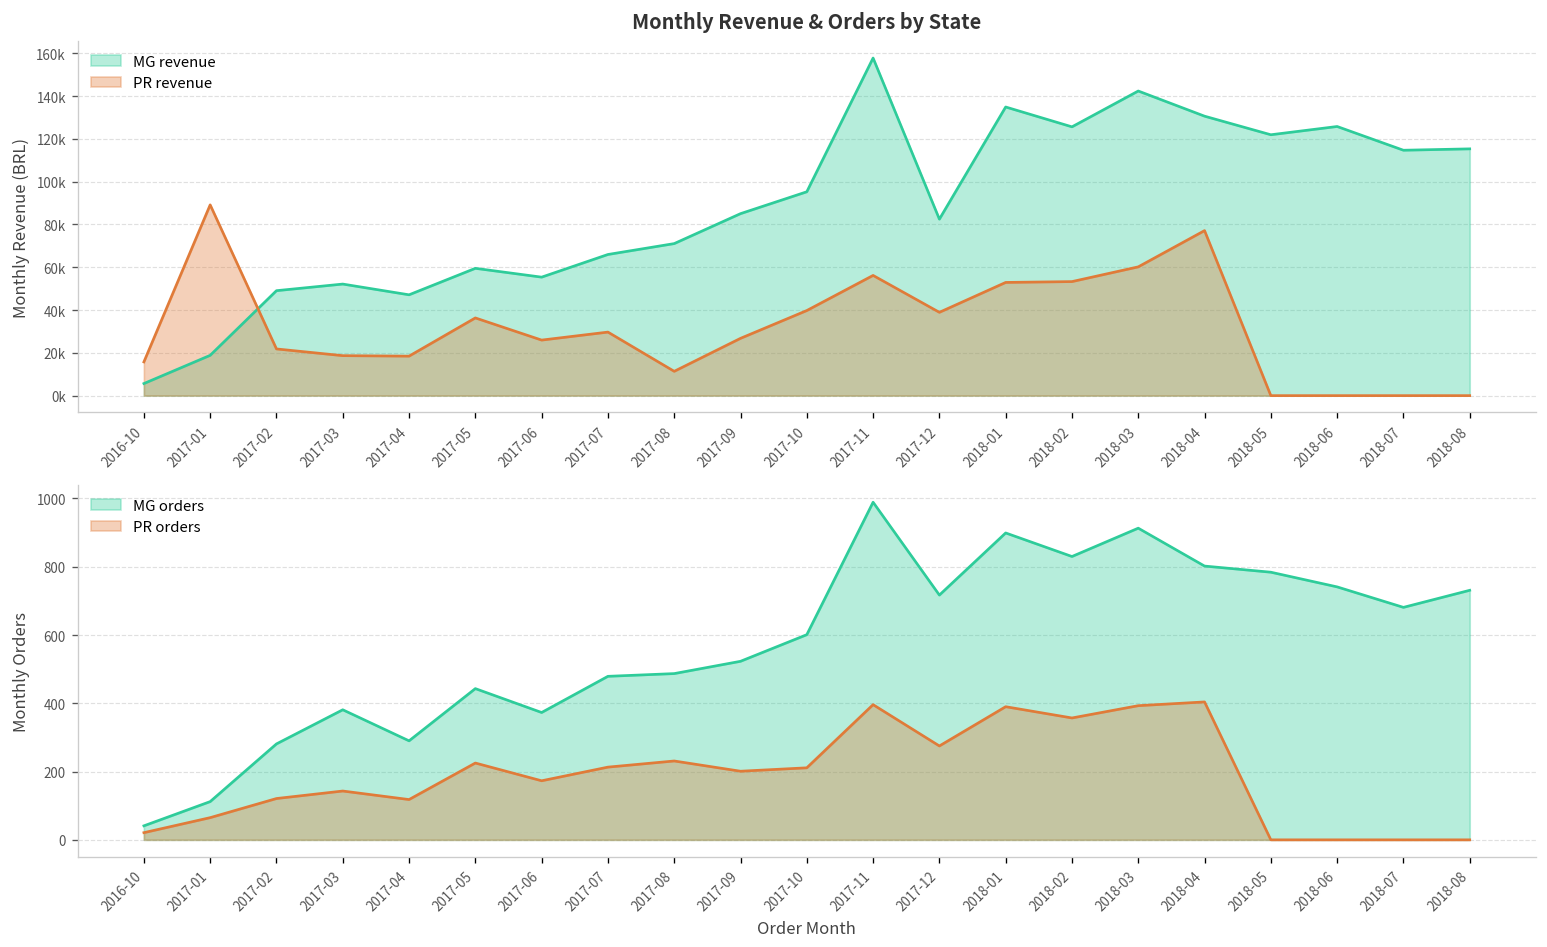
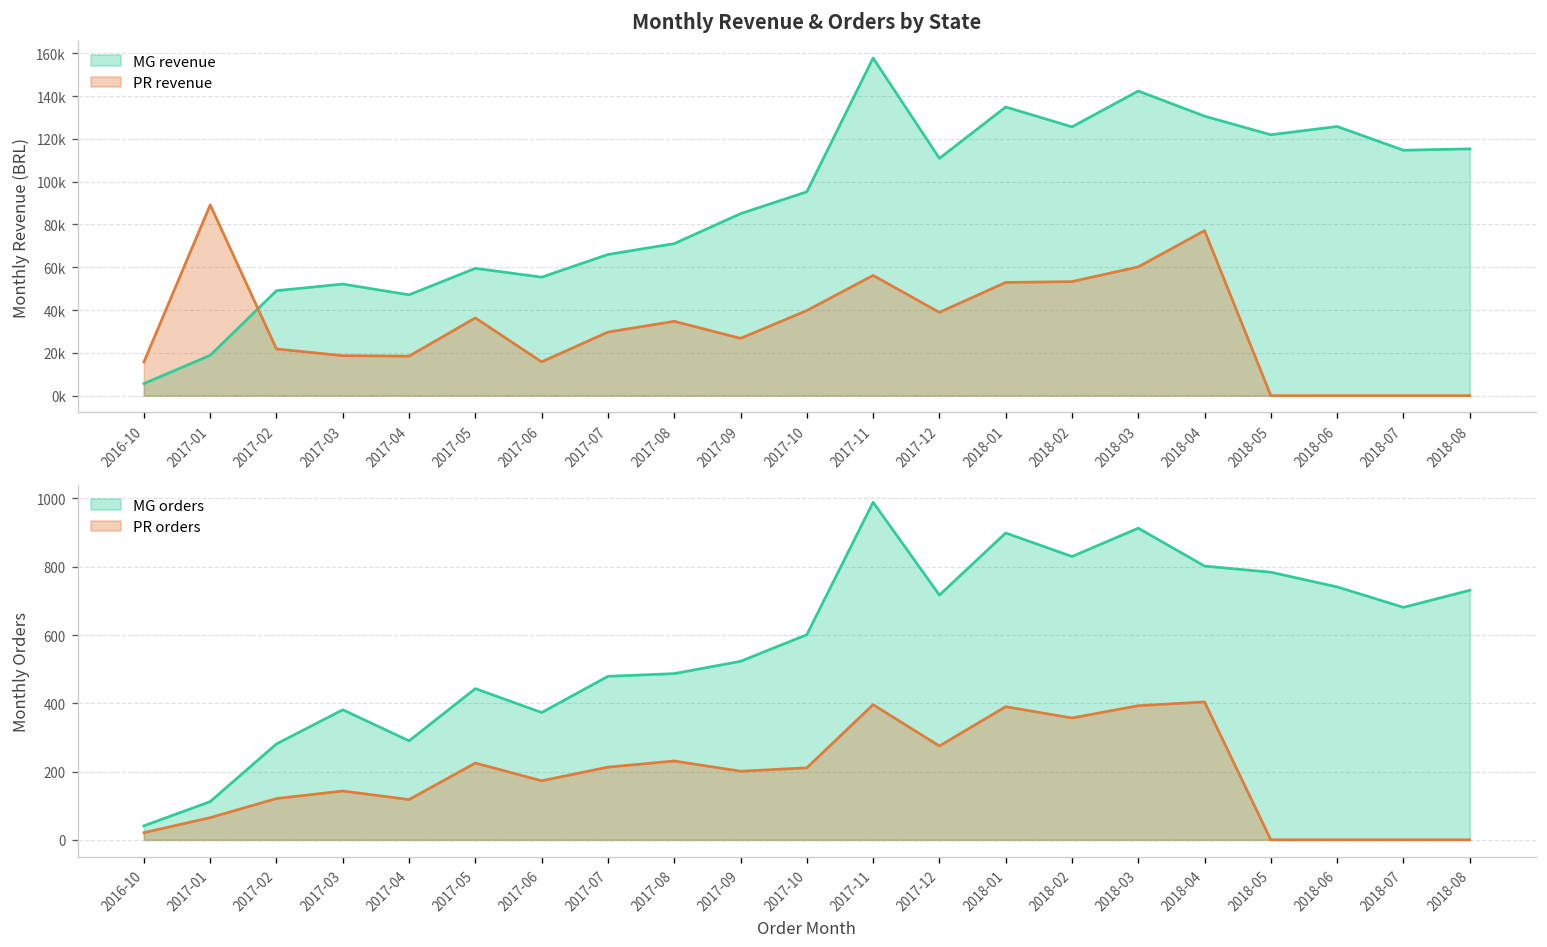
  {
    "Monthly Revenue & Orders by State": {
      "MG revenue": {
        "2016-10": 6000,
        "2017-01": 19000,
        "2017-02": 49000,
        "2017-03": 52000,
        "2017-04": 47000,
        "2017-05": 59000,
        "2017-06": 55000,
        "2017-07": 66000,
        "2017-08": 71000,
        "2017-09": 85000,
        "2017-10": 95000,
        "2017-11": 158000,
-       "2017-12": 82000,
+       "2017-12": 111000,
        "2018-01": 135000,
        "2018-02": 126000,
        "2018-03": 142000,
        "2018-04": 131000,
        "2018-05": 122000,
        "2018-06": 126000,
        "2018-07": 115000,
        "2018-08": 115000
      },
      "PR revenue": {
        "2016-10": 16000,
        "2017-01": 89000,
        "2017-02": 22000,
        "2017-03": 19000,
        "2017-04": 18000,
        "2017-05": 36000,
-       "2017-06": 26000,
+       "2017-06": 16000,
        "2017-07": 30000,
-       "2017-08": 11000,
+       "2017-08": 35000,
        "2017-09": 27000,
        "2017-10": 40000,
        "2017-11": 56000,
        "2017-12": 39000,
        "2018-01": 53000,
        "2018-02": 53000,
        "2018-03": 60000,
        "2018-04": 77000,
        "2018-05": 0,
        "2018-06": 0,
        "2018-07": 0,
        "2018-08": 0
      }
    }
  }
